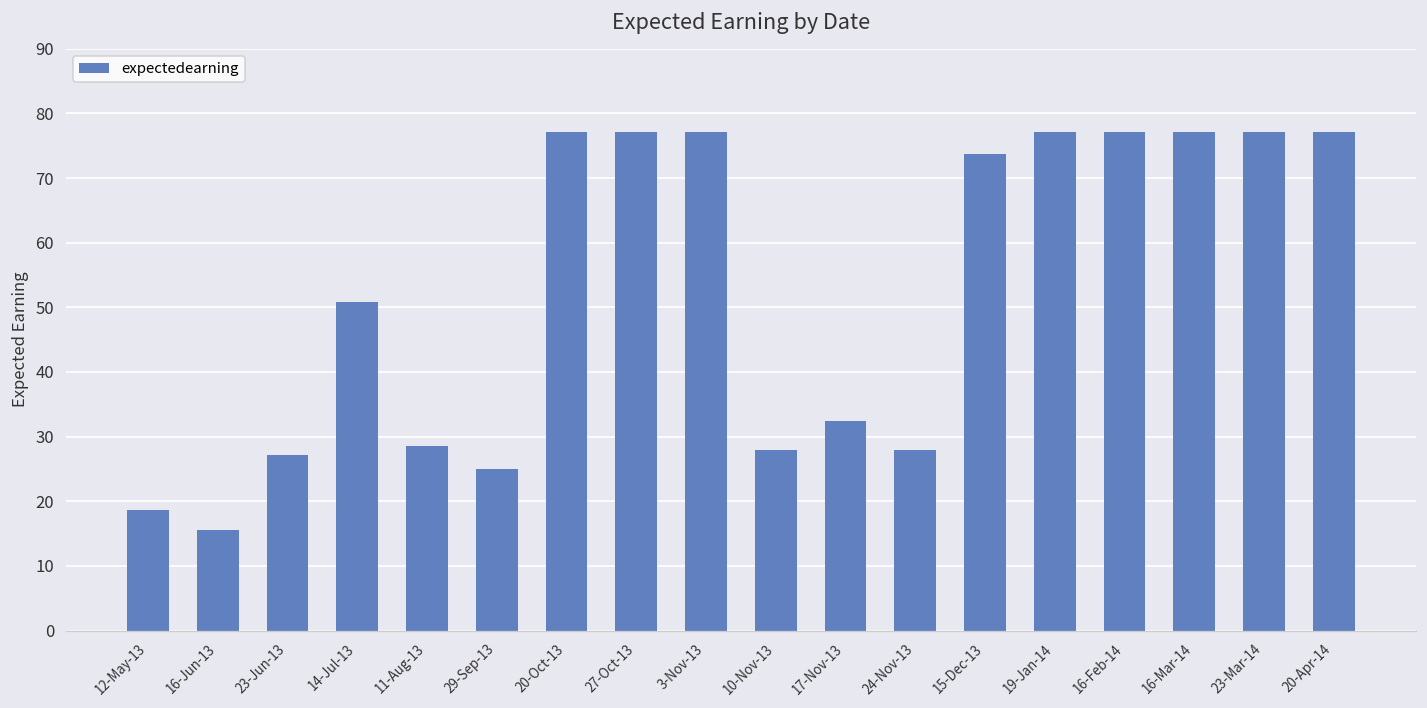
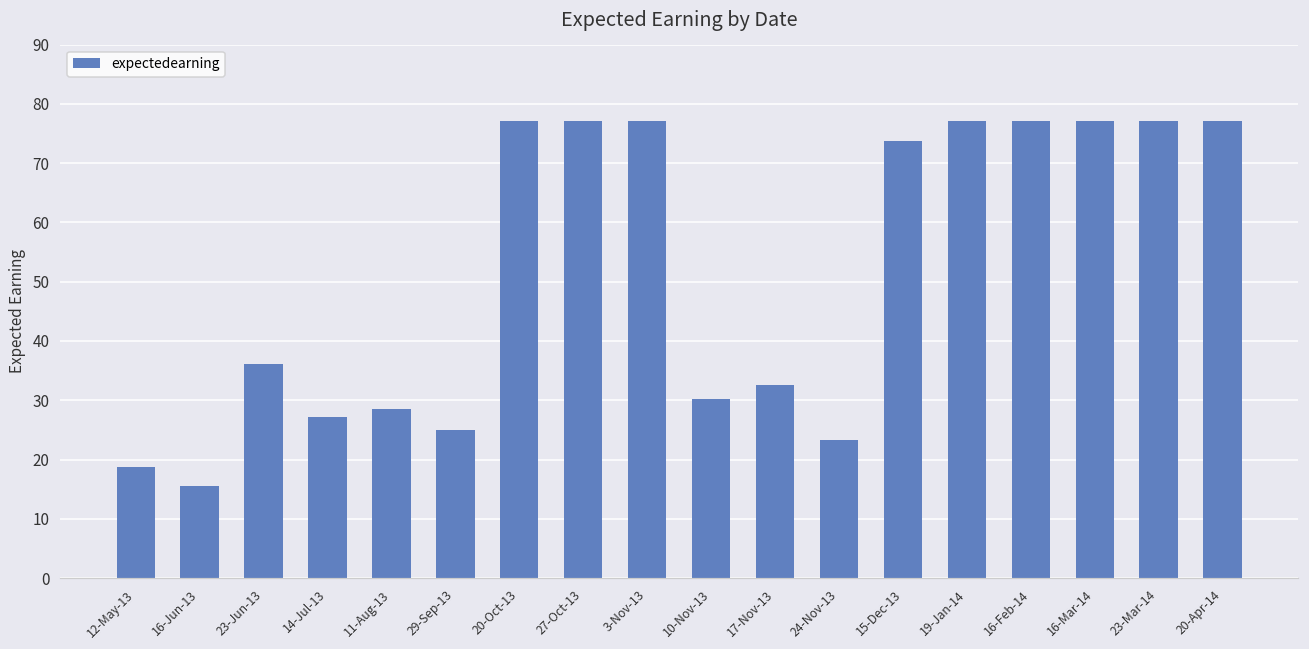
  {
    "12-May-13": 19,
    "16-Jun-13": 16,
-   "23-Jun-13": 27,
-   "14-Jul-13": 51,
+   "23-Jun-13": 36,
+   "14-Jul-13": 27,
    "11-Aug-13": 29,
    "29-Sep-13": 25,
    "20-Oct-13": 77,
    "27-Oct-13": 77,
    "3-Nov-13": 77,
-   "10-Nov-13": 28,
+   "10-Nov-13": 30,
    "17-Nov-13": 32,
-   "24-Nov-13": 28,
+   "24-Nov-13": 23,
    "15-Dec-13": 74,
    "19-Jan-14": 77,
    "16-Feb-14": 77,
    "16-Mar-14": 77,
    "23-Mar-14": 77,
    "20-Apr-14": 77
  }
